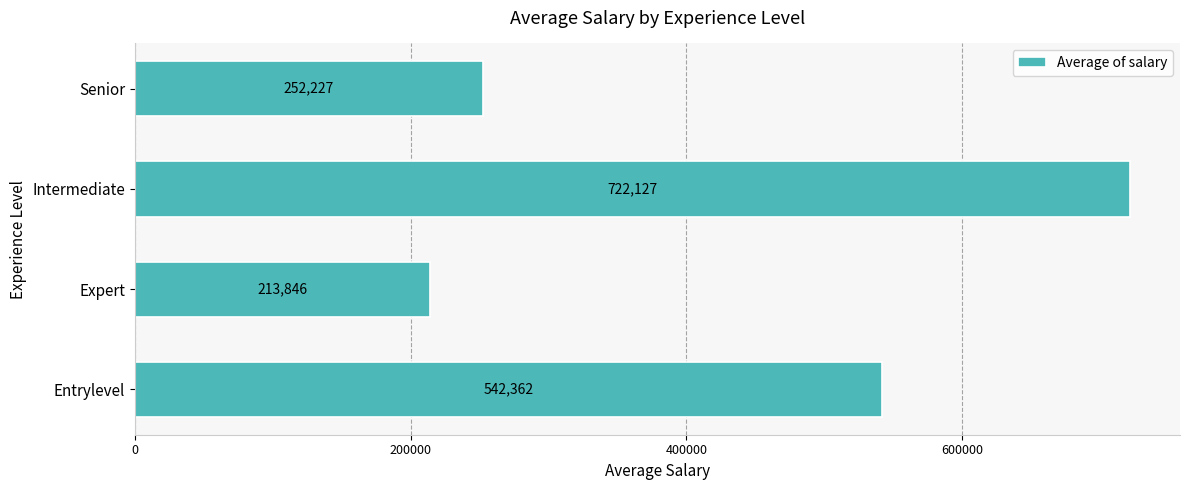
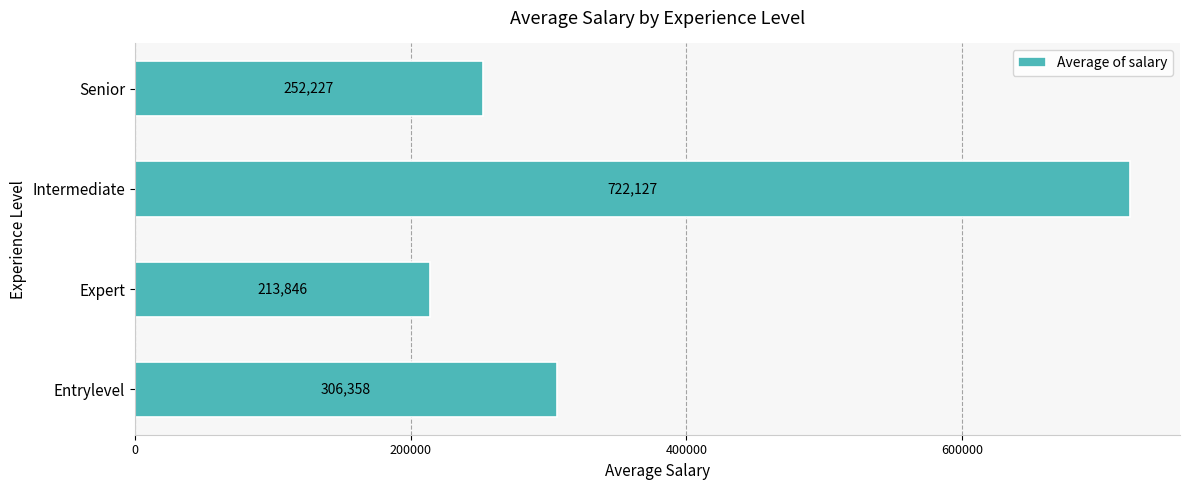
  {
    "Senior": "252,227",
    "Intermediate": "722,127",
    "Expert": "213,846",
-   "Entrylevel": "542,362"
+   "Entrylevel": "306,358"
  }
